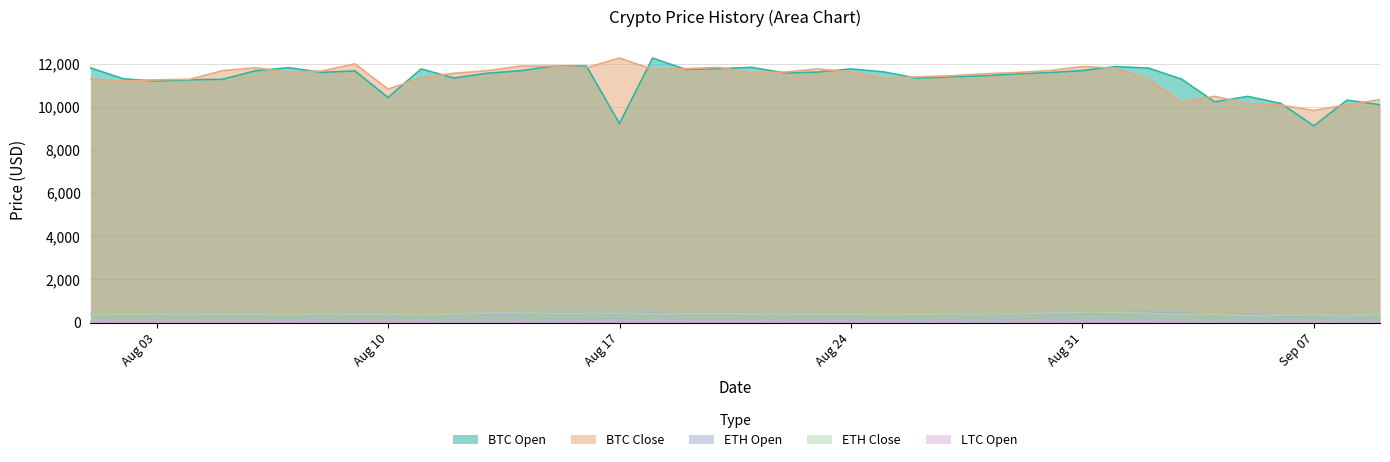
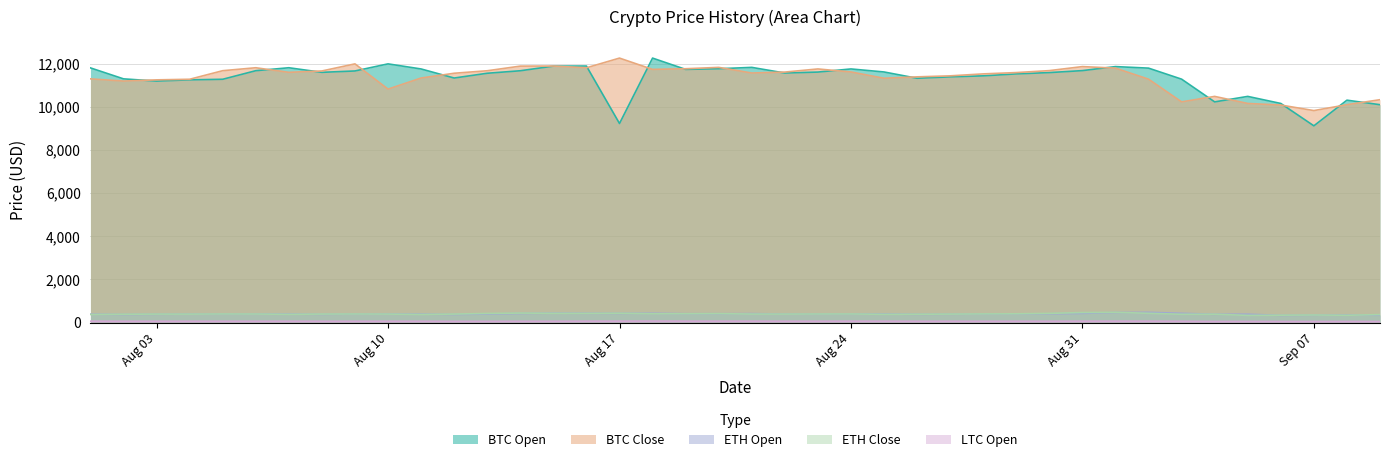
  {
    "BTC Open": {
-     "Aug 10": "10,400",
+     "Aug 10": "12,000",
      "Aug 17": "9,200",
      "Aug 24": "11,800",
      "Aug 31": "11,700",
      "Sep 07": "9,100"
    },
    "BTC Close": {
      "Aug 10": "10,800",
      "Aug 17": "12,300",
      "Aug 24": "11,600",
      "Aug 31": "11,900",
      "Sep 07": "9,800"
    }
  }
